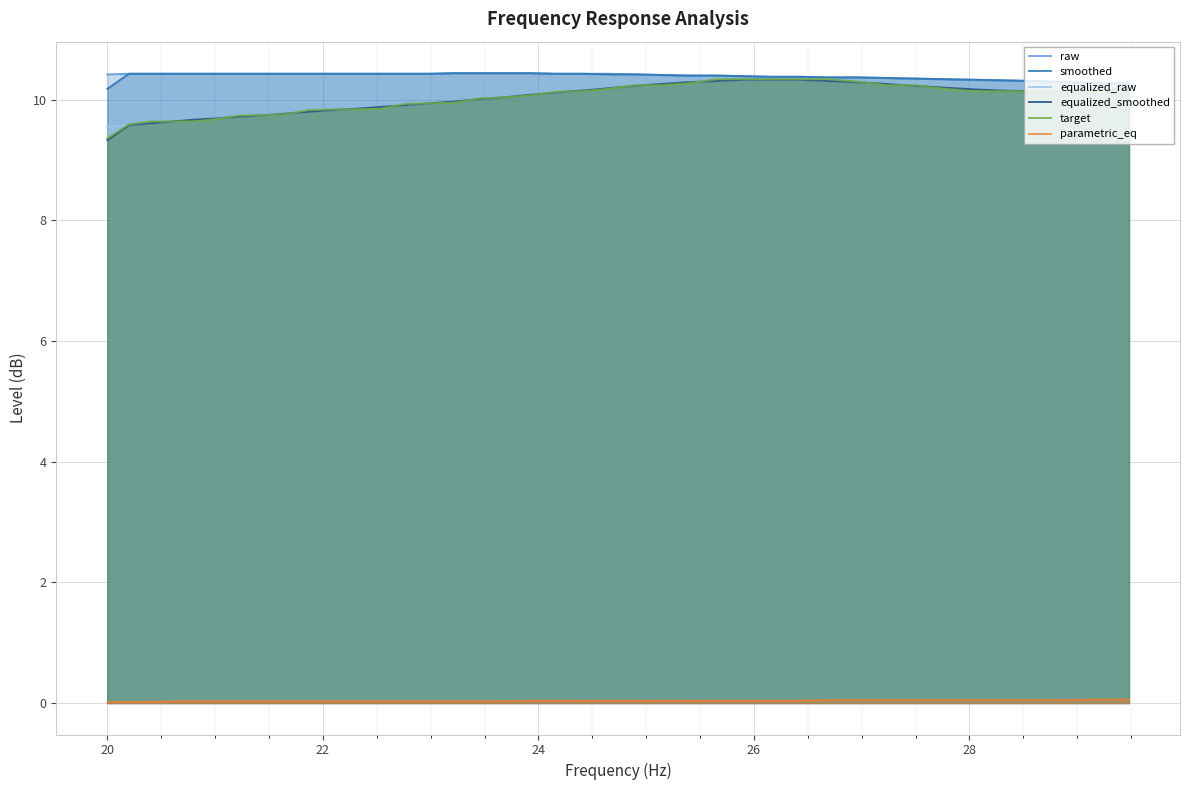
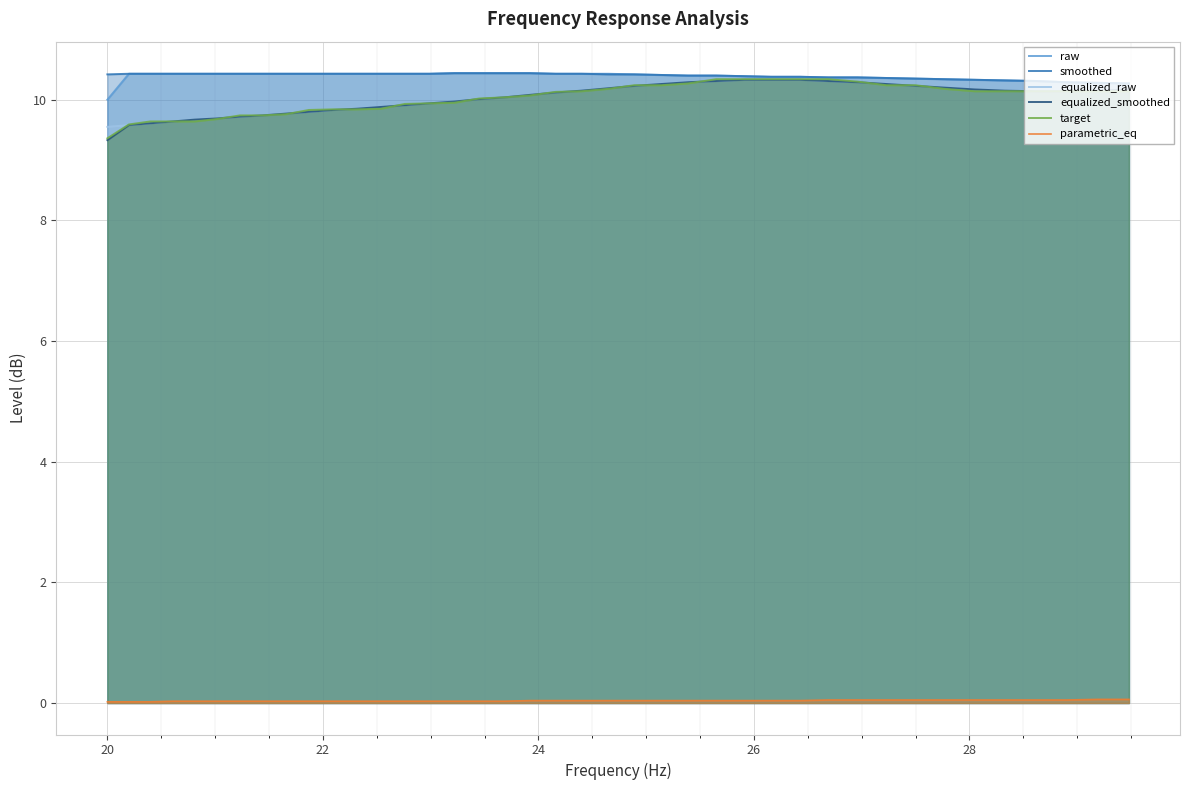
  {
    "raw": {
-     "20": 10.4
+     "20": 10.0
    },
    "smoothed": {
-     "20": 10.2
+     "20": 10.4
    },
    "equalized_raw": {
      "20": 9.6
    },
    "parametric_eq": {
      "20": 0.0
    }
  }
